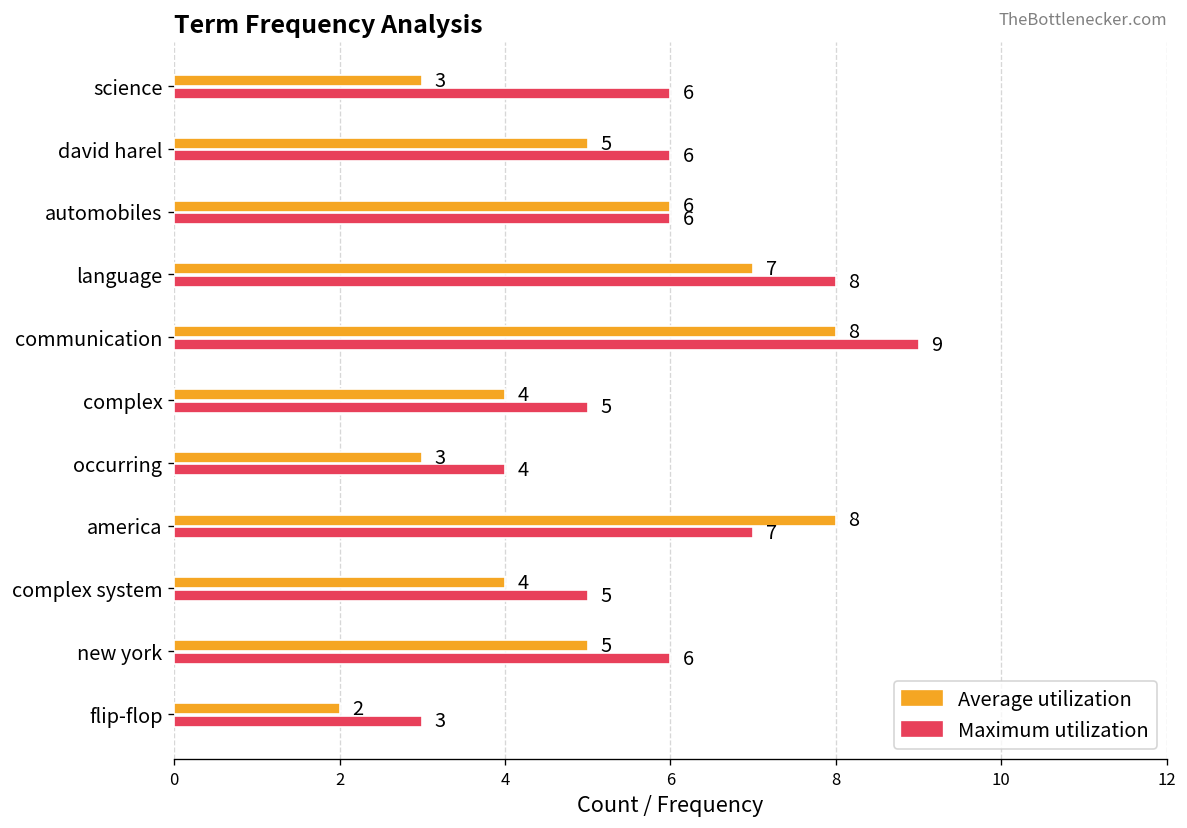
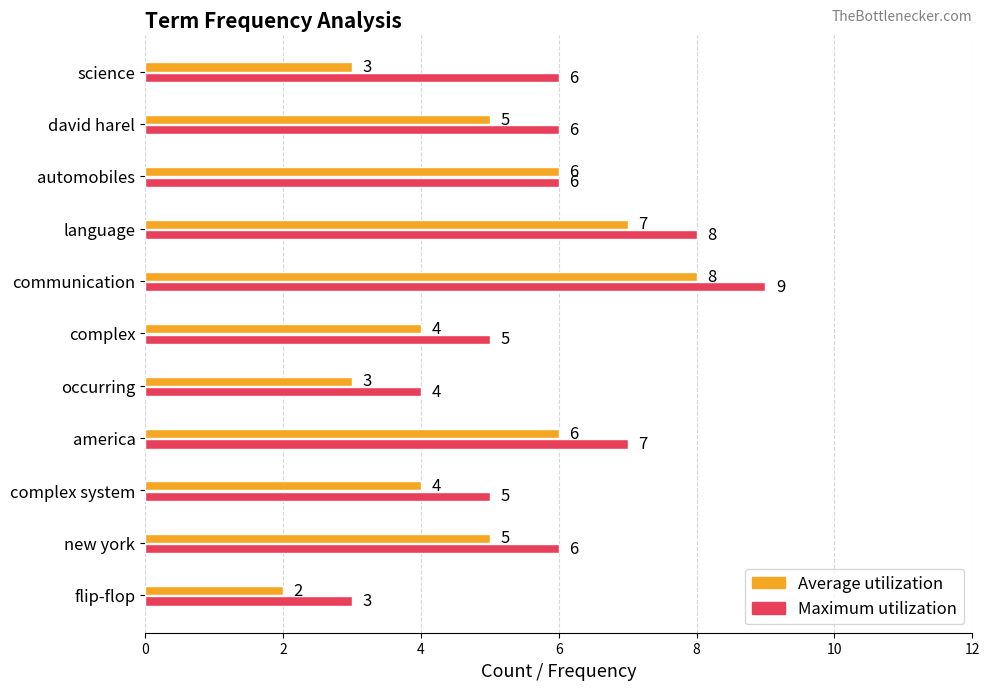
  {
    "Average utilization": {
      "science": 3,
      "david harel": 5,
      "language": 7,
      "communication": 8,
      "complex": 4,
      "occurring": 3,
-     "america": 8,
+     "america": 6,
      "complex system": 4,
      "new york": 5,
      "flip-flop": 2
    },
    "Maximum utilization": {
      "science": 6,
      "david harel": 6,
      "language": 8,
      "communication": 9,
      "complex": 5,
      "occurring": 4,
      "america": 7,
      "complex system": 5,
      "new york": 6,
      "flip-flop": 3
    }
  }
